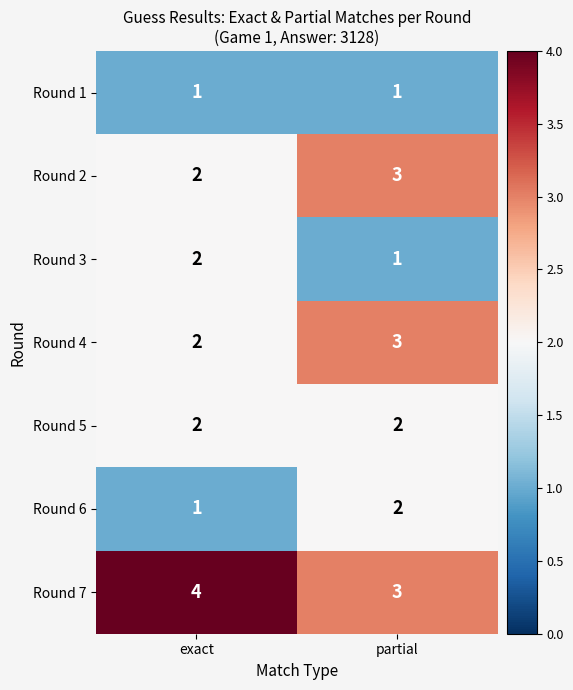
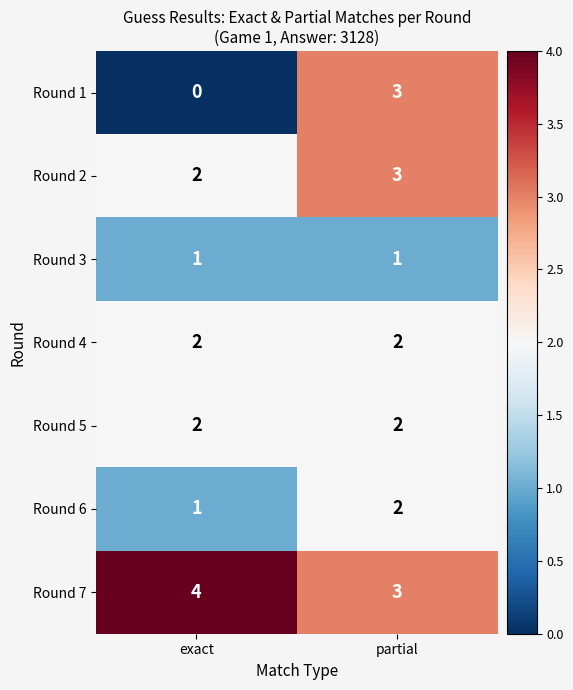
  {
    "Round 1": {
-     "exact": 1,
-     "partial": 1
+     "exact": 0,
+     "partial": 3
    },
    "Round 2": {
      "exact": 2,
      "partial": 3
    },
    "Round 3": {
-     "exact": 2,
+     "exact": 1,
      "partial": 1
    },
    "Round 4": {
      "exact": 2,
-     "partial": 3
+     "partial": 2
    },
    "Round 5": {
      "exact": 2,
      "partial": 2
    },
    "Round 6": {
      "exact": 1,
      "partial": 2
    },
    "Round 7": {
      "exact": 4,
      "partial": 3
    }
  }
